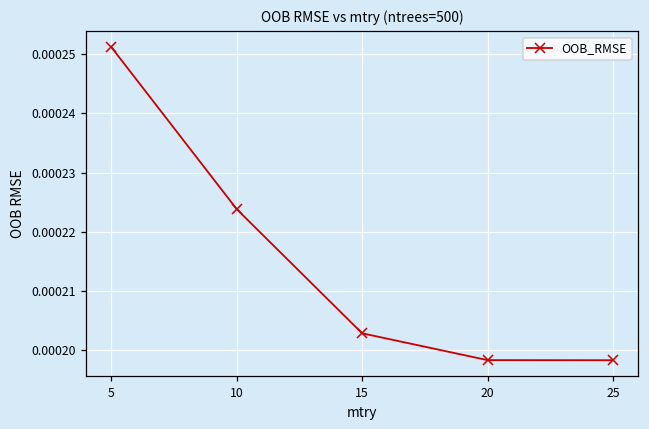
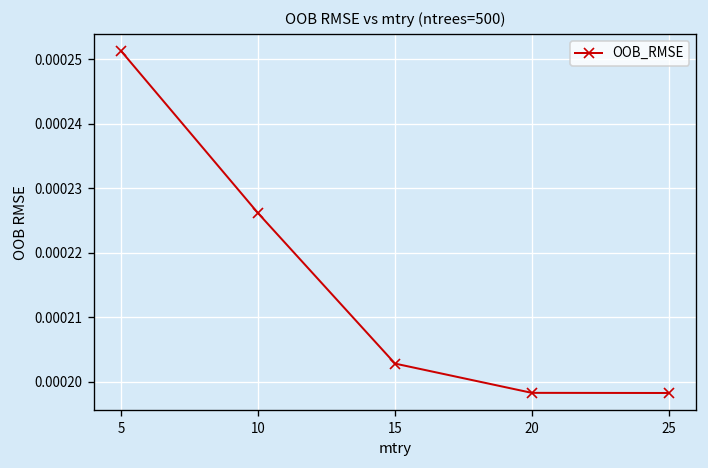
  {
    "5": 0.000251,
-   "10": 0.000224,
+   "10": 0.000226,
    "15": 0.000203,
    "20": 0.000198,
    "25": 0.000198
  }
